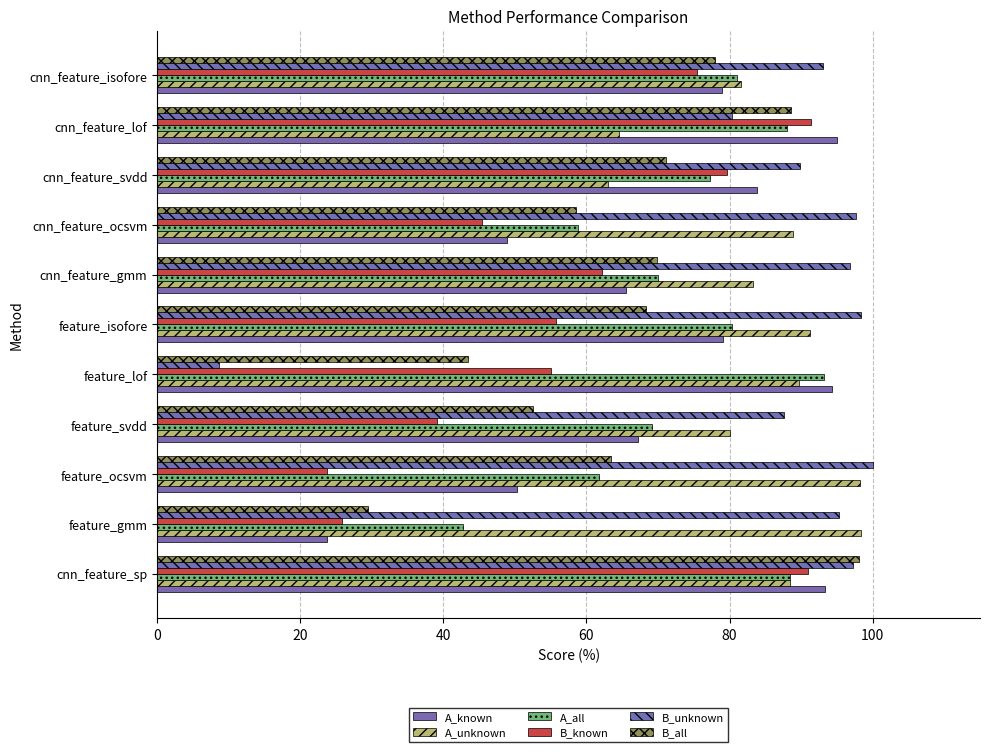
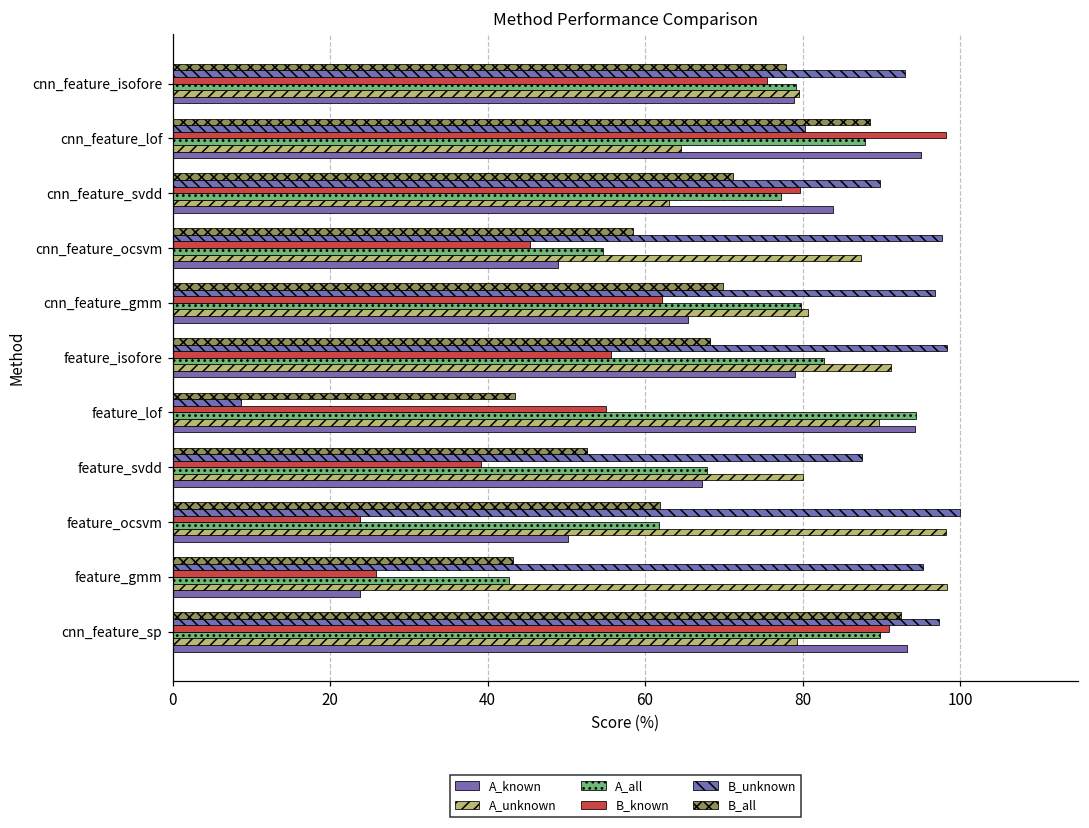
  {
    "A_unknown": {
-     "cnn_feature_isofore": 82,
+     "cnn_feature_isofore": 80,
      "cnn_feature_lof": 65,
      "cnn_feature_svdd": 63,
-     "cnn_feature_ocsvm": 89,
-     "cnn_feature_gmm": 83,
+     "cnn_feature_ocsvm": 87,
+     "cnn_feature_gmm": 81,
      "feature_isofore": 91,
      "feature_lof": 90,
      "feature_svdd": 80,
      "feature_ocsvm": 98,
      "feature_gmm": 98,
-     "cnn_feature_sp": 88
+     "cnn_feature_sp": 79
    },
    "A_all": {
-     "cnn_feature_isofore": 81,
+     "cnn_feature_isofore": 79,
      "cnn_feature_lof": 88,
      "cnn_feature_svdd": 77,
-     "cnn_feature_ocsvm": 59,
-     "cnn_feature_gmm": 70,
-     "feature_isofore": 80,
-     "feature_lof": 93,
-     "feature_svdd": 69,
+     "cnn_feature_ocsvm": 55,
+     "cnn_feature_gmm": 80,
+     "feature_isofore": 83,
+     "feature_lof": 94,
+     "feature_svdd": 68,
      "feature_ocsvm": 62,
      "feature_gmm": 43,
-     "cnn_feature_sp": 88
+     "cnn_feature_sp": 90
    },
    "B_known": {
      "cnn_feature_isofore": 75,
-     "cnn_feature_lof": 91,
+     "cnn_feature_lof": 98,
      "cnn_feature_svdd": 80,
      "cnn_feature_ocsvm": 45,
      "cnn_feature_gmm": 62,
      "feature_isofore": 56,
      "feature_lof": 55,
      "feature_svdd": 39,
      "feature_ocsvm": 24,
      "feature_gmm": 26,
      "cnn_feature_sp": 91
    },
    "B_all": {
      "cnn_feature_isofore": 78,
      "cnn_feature_lof": 89,
      "cnn_feature_svdd": 71,
      "cnn_feature_ocsvm": 59,
      "cnn_feature_gmm": 70,
      "feature_isofore": 68,
      "feature_lof": 43,
      "feature_svdd": 53,
-     "feature_ocsvm": 63,
-     "feature_gmm": 30,
-     "cnn_feature_sp": 98
+     "feature_ocsvm": 62,
+     "feature_gmm": 43,
+     "cnn_feature_sp": 93
    }
  }
